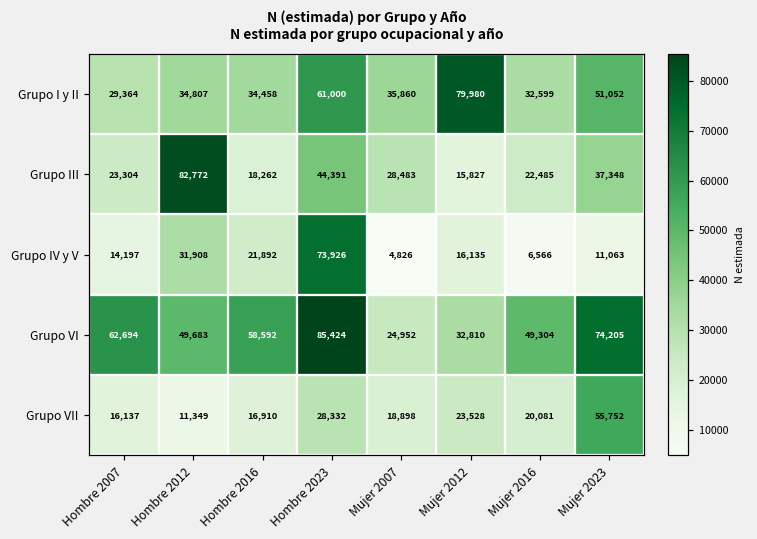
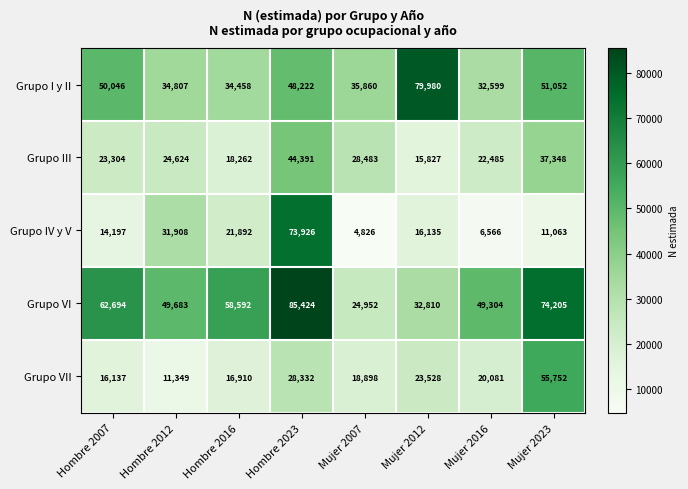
  {
    "Grupo I y II": {
-     "Hombre 2007": "29,364",
+     "Hombre 2007": "50,046",
      "Hombre 2012": "34,807",
      "Hombre 2016": "34,458",
-     "Hombre 2023": "61,000",
+     "Hombre 2023": "48,222",
      "Mujer 2007": "35,860",
      "Mujer 2012": "79,980",
      "Mujer 2016": "32,599",
      "Mujer 2023": "51,052"
    },
    "Grupo III": {
      "Hombre 2007": "23,304",
-     "Hombre 2012": "82,772",
+     "Hombre 2012": "24,624",
      "Hombre 2016": "18,262",
      "Hombre 2023": "44,391",
      "Mujer 2007": "28,483",
      "Mujer 2012": "15,827",
      "Mujer 2016": "22,485",
      "Mujer 2023": "37,348"
    },
    "Grupo IV y V": {
      "Hombre 2007": "14,197",
      "Hombre 2012": "31,908",
      "Hombre 2016": "21,892",
      "Hombre 2023": "73,926",
      "Mujer 2007": "4,826",
      "Mujer 2012": "16,135",
      "Mujer 2016": "6,566",
      "Mujer 2023": "11,063"
    },
    "Grupo VI": {
      "Hombre 2007": "62,694",
      "Hombre 2012": "49,683",
      "Hombre 2016": "58,592",
      "Hombre 2023": "85,424",
      "Mujer 2007": "24,952",
      "Mujer 2012": "32,810",
      "Mujer 2016": "49,304",
      "Mujer 2023": "74,205"
    },
    "Grupo VII": {
      "Hombre 2007": "16,137",
      "Hombre 2012": "11,349",
      "Hombre 2016": "16,910",
      "Hombre 2023": "28,332",
      "Mujer 2007": "18,898",
      "Mujer 2012": "23,528",
      "Mujer 2016": "20,081",
      "Mujer 2023": "55,752"
    }
  }
